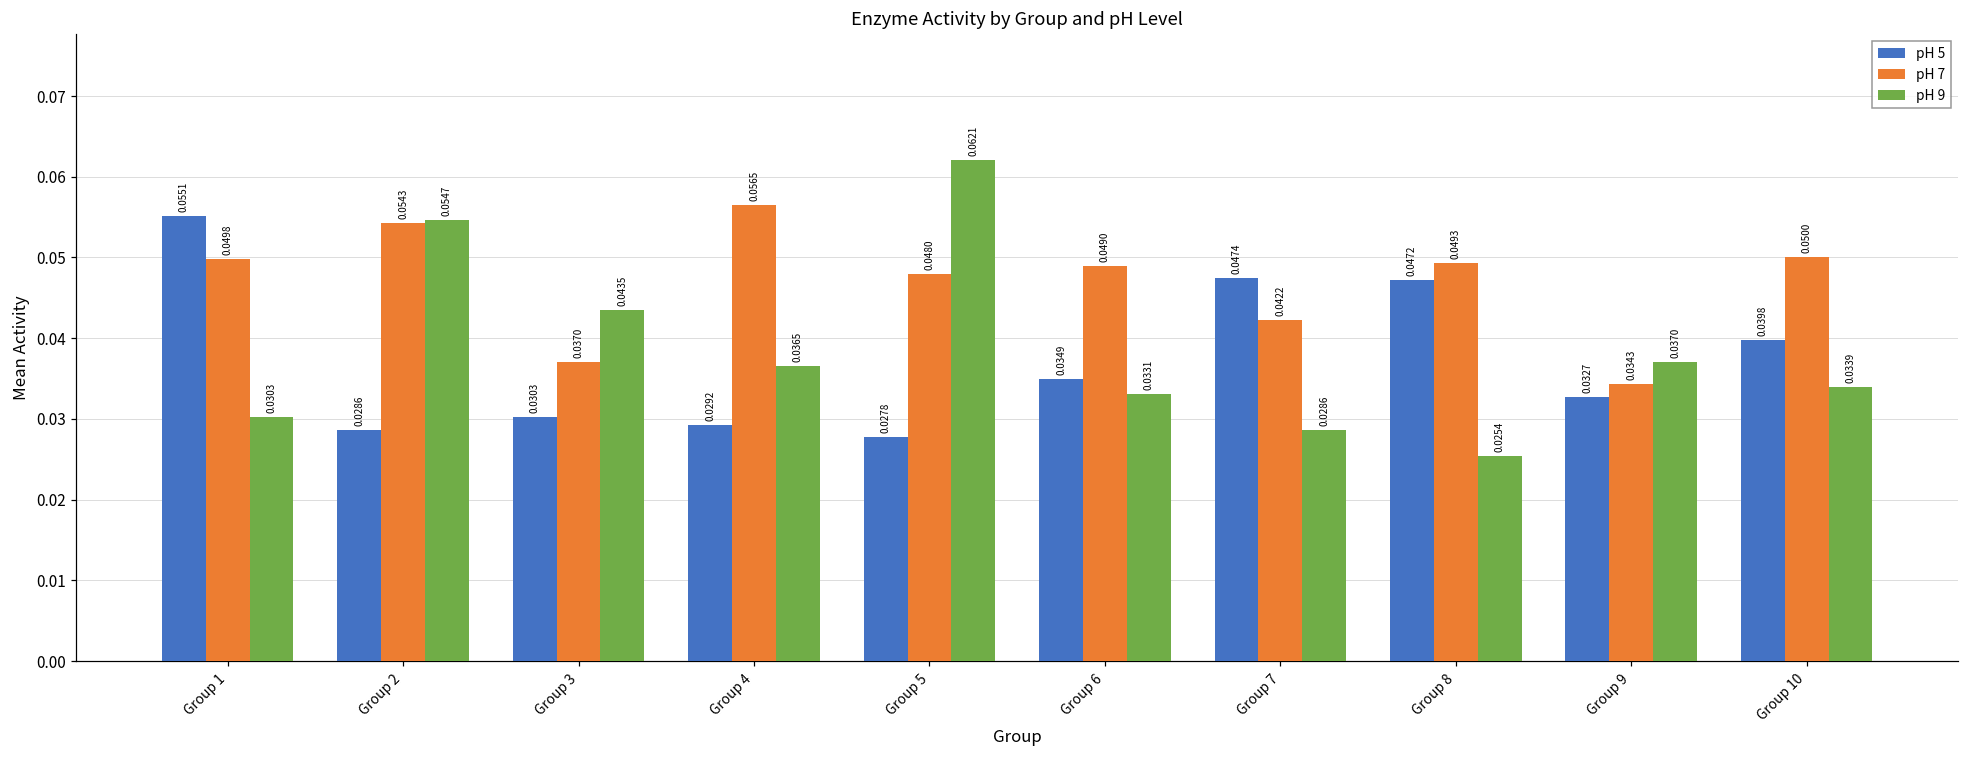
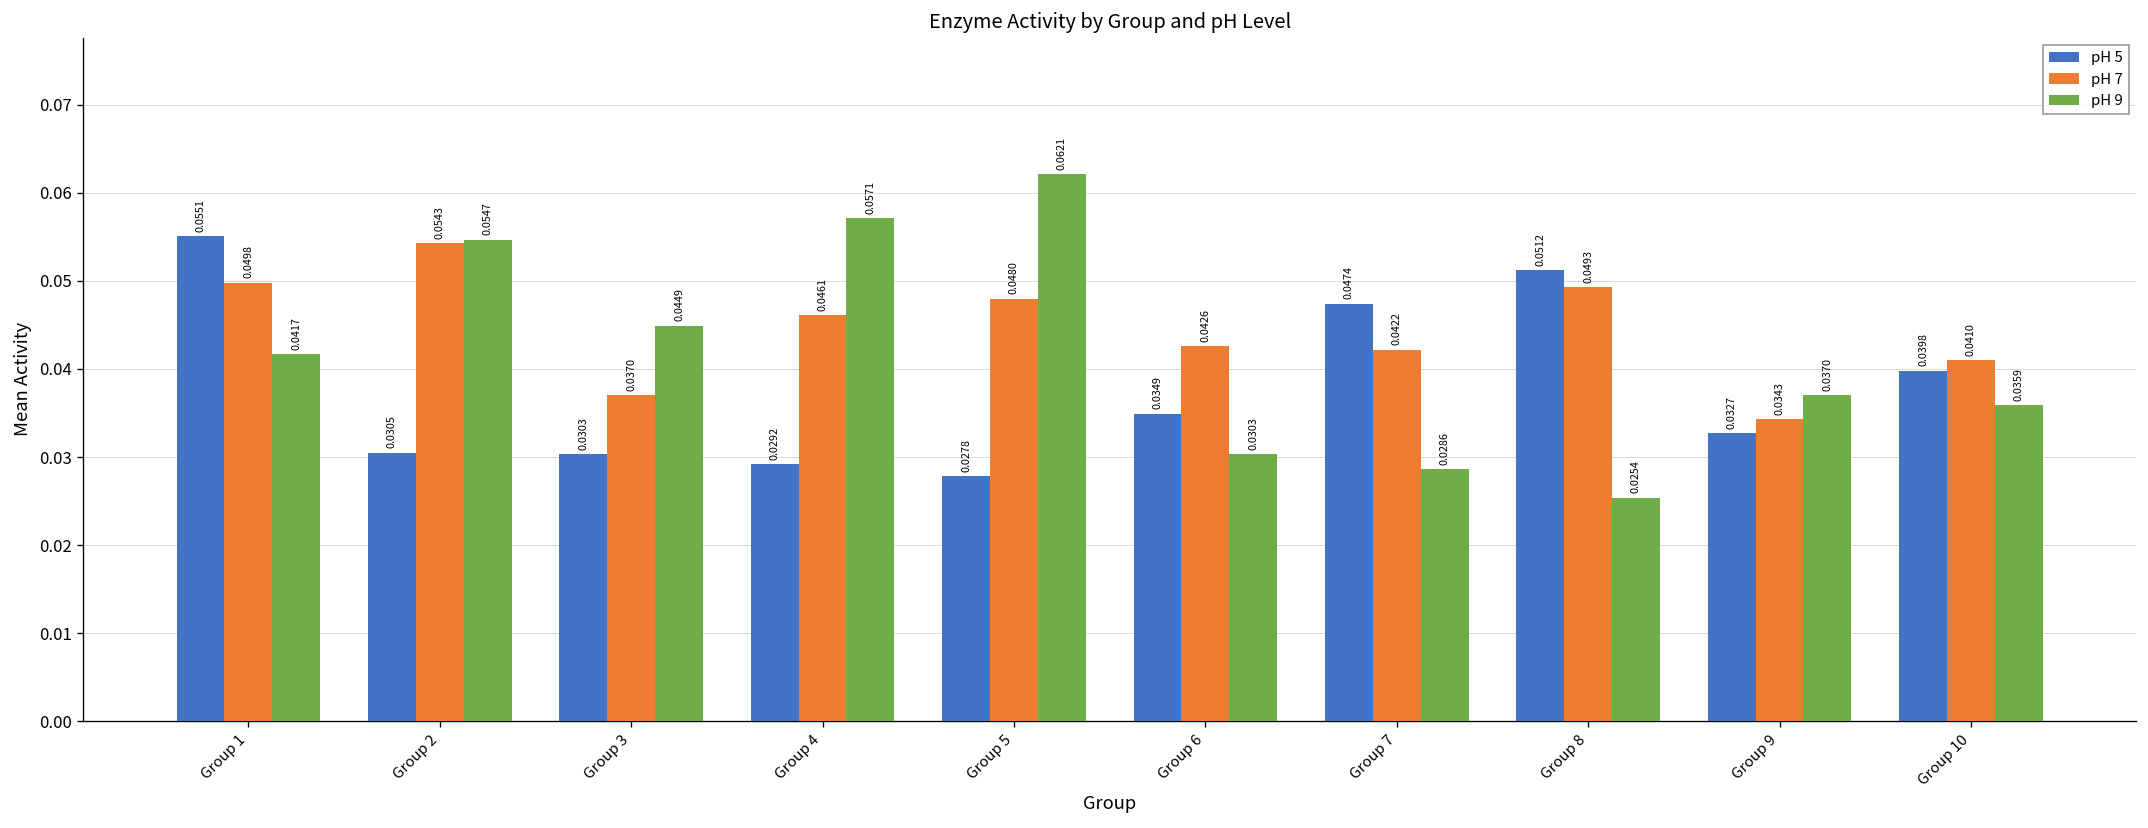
  {
    "pH 5": {
      "Group 1": 0.0551,
-     "Group 2": 0.0286,
+     "Group 2": 0.0305,
      "Group 3": 0.0303,
      "Group 4": 0.0292,
      "Group 5": 0.0278,
      "Group 6": 0.0349,
      "Group 7": 0.0474,
-     "Group 8": 0.0472,
+     "Group 8": 0.0512,
      "Group 9": 0.0327,
      "Group 10": 0.0398
    },
    "pH 7": {
      "Group 1": 0.0498,
      "Group 2": 0.0543,
      "Group 3": 0.0370,
-     "Group 4": 0.0565,
+     "Group 4": 0.0461,
      "Group 5": 0.0480,
-     "Group 6": 0.0490,
+     "Group 6": 0.0426,
      "Group 7": 0.0422,
      "Group 8": 0.0493,
      "Group 9": 0.0343,
-     "Group 10": 0.0500
+     "Group 10": 0.0410
    },
    "pH 9": {
-     "Group 1": 0.0303,
+     "Group 1": 0.0417,
      "Group 2": 0.0547,
-     "Group 3": 0.0435,
-     "Group 4": 0.0365,
+     "Group 3": 0.0449,
+     "Group 4": 0.0571,
      "Group 5": 0.0621,
-     "Group 6": 0.0331,
+     "Group 6": 0.0303,
      "Group 7": 0.0286,
      "Group 8": 0.0254,
      "Group 9": 0.0370,
-     "Group 10": 0.0339
+     "Group 10": 0.0359
    }
  }
